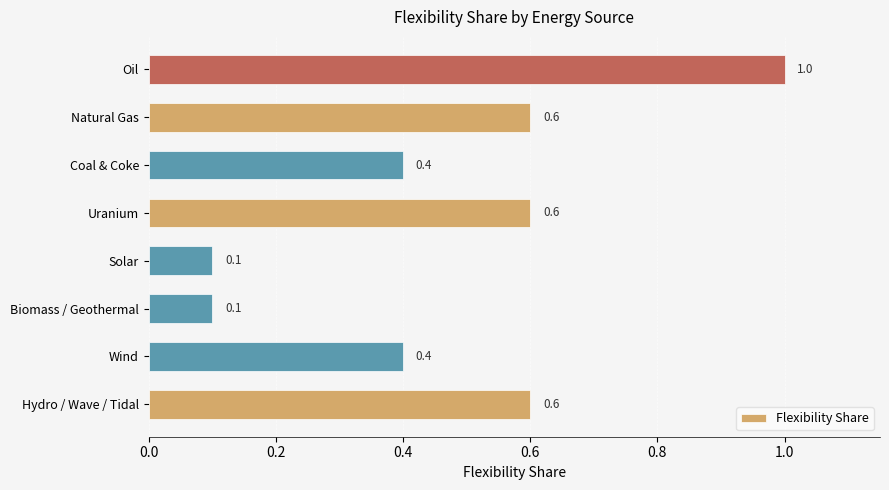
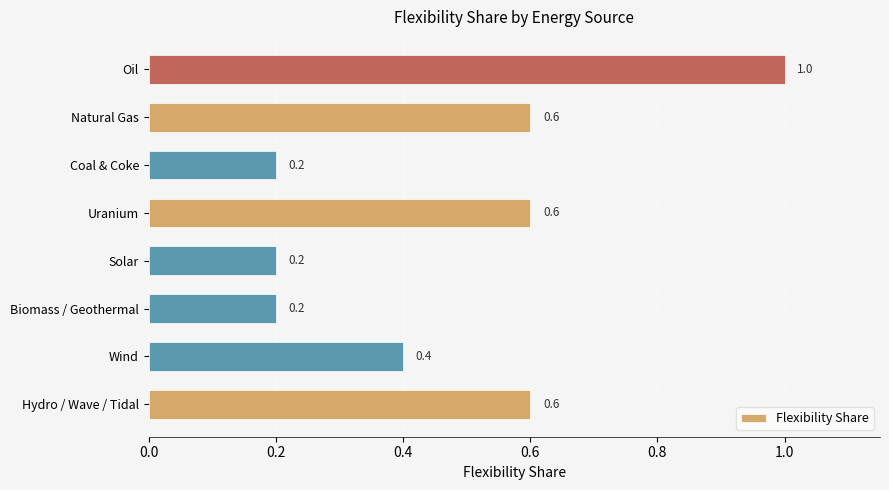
  {
    "Oil": 1.0,
    "Natural Gas": 0.6,
-   "Coal & Coke": 0.4,
+   "Coal & Coke": 0.2,
    "Uranium": 0.6,
-   "Solar": 0.1,
-   "Biomass / Geothermal": 0.1,
+   "Solar": 0.2,
+   "Biomass / Geothermal": 0.2,
    "Wind": 0.4,
    "Hydro / Wave / Tidal": 0.6
  }
